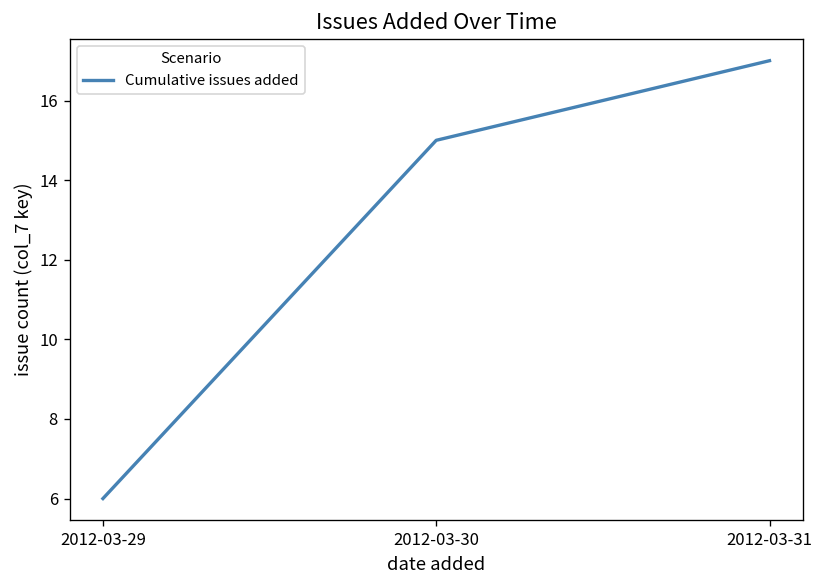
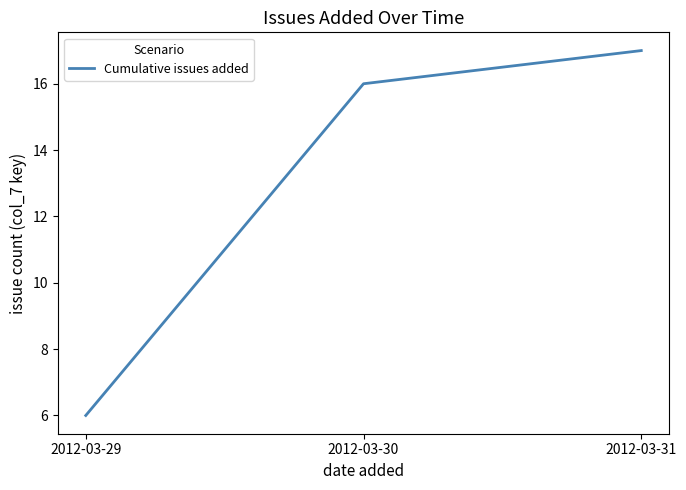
  {
    "2012-03-29": 6,
-   "2012-03-30": 15,
+   "2012-03-30": 16,
    "2012-03-31": 17
  }
